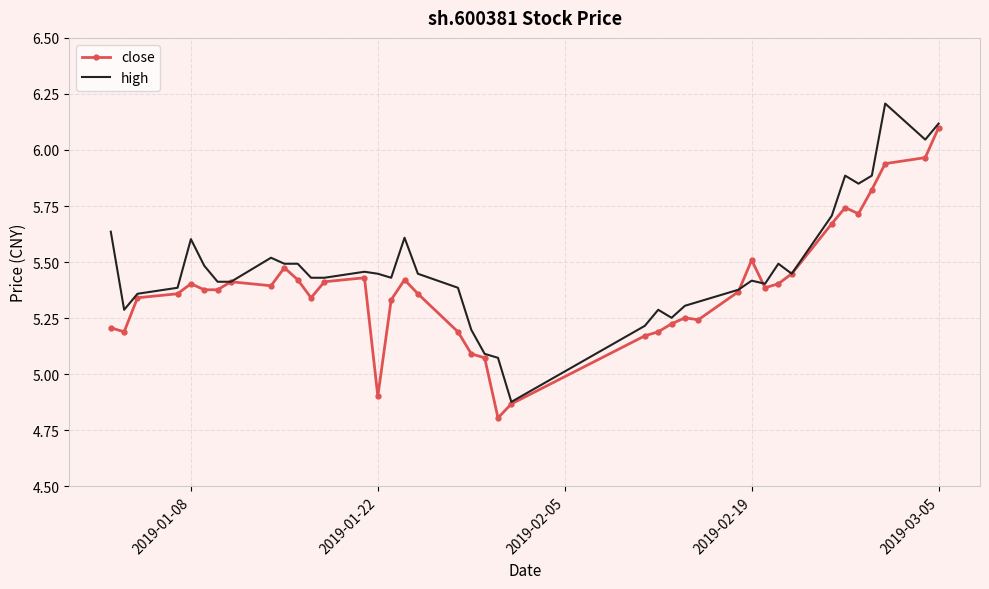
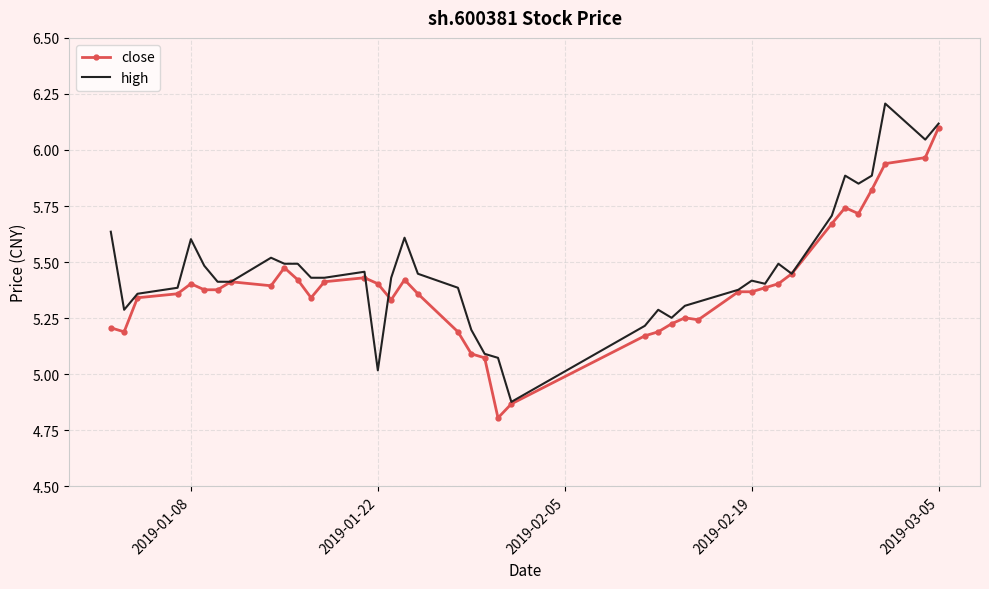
  {
    "close": {
      "2019-01-08": 5.40,
-     "2019-01-22": 4.90,
-     "2019-02-19": 5.51,
+     "2019-01-22": 5.40,
+     "2019-02-19": 5.37,
      "2019-03-05": 6.10
    },
    "high": {
      "2019-01-08": 5.60,
-     "2019-01-22": 5.45,
+     "2019-01-22": 5.02,
      "2019-02-19": 5.42,
      "2019-03-05": 6.12
    }
  }
